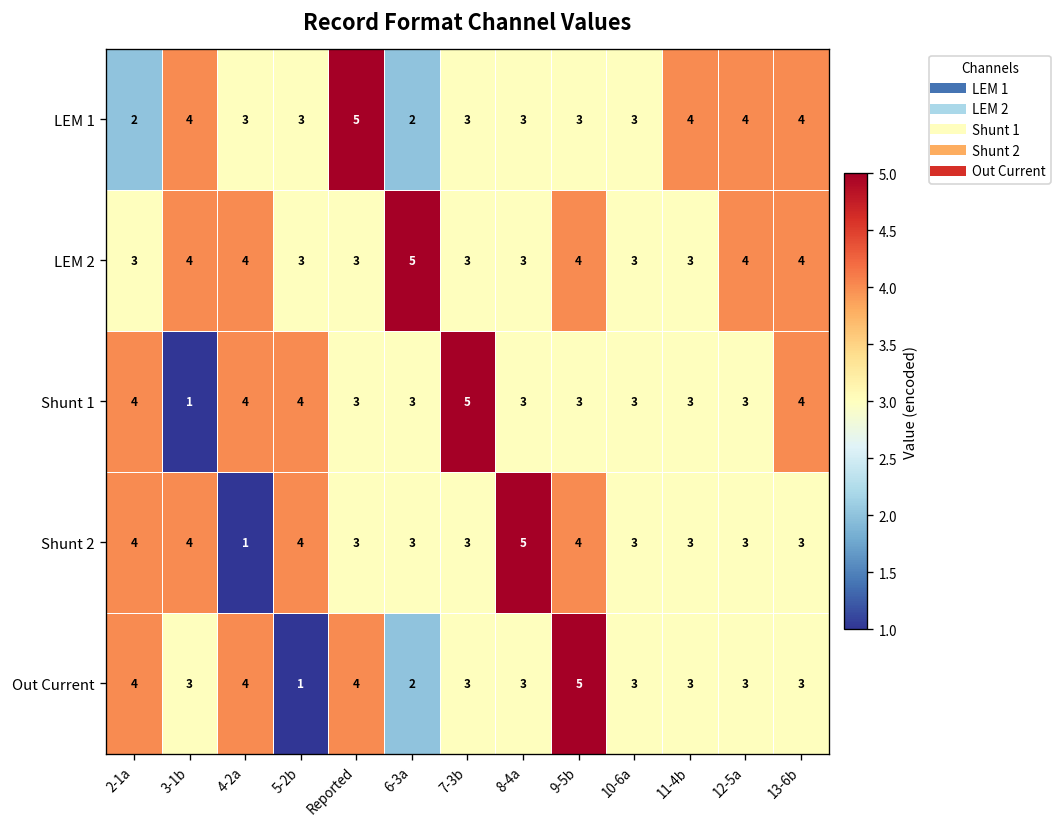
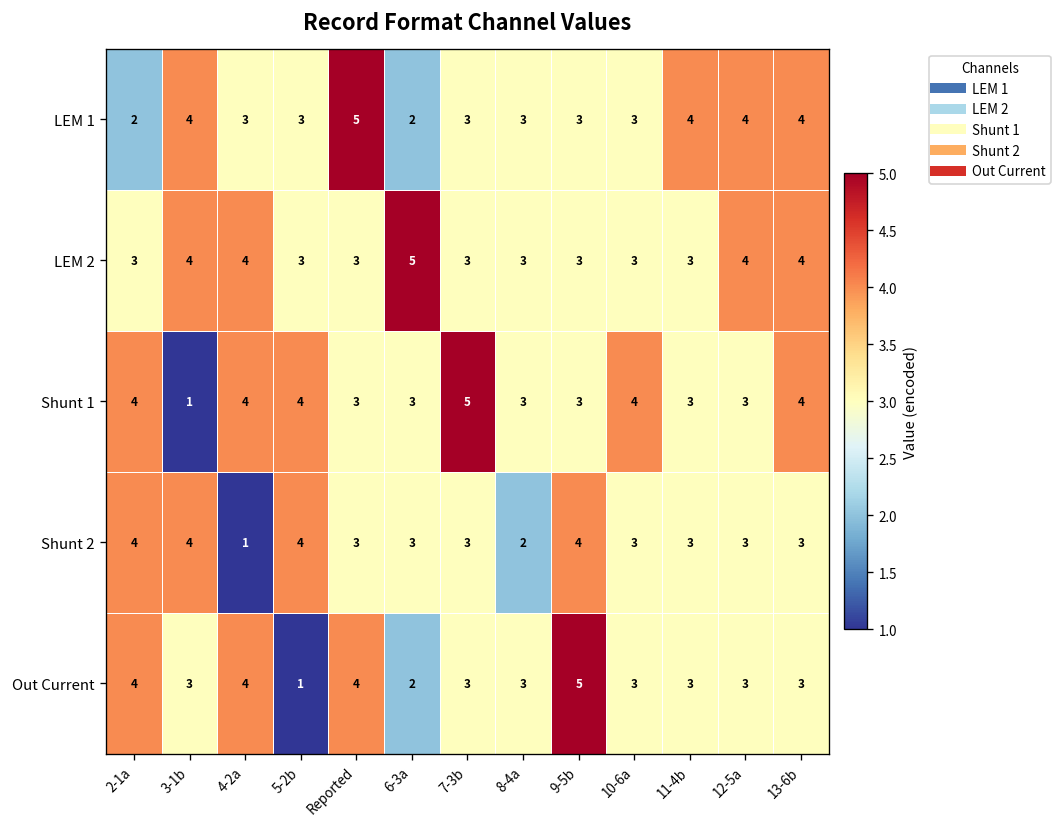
  {
    "LEM 1": {
      "2-1a": 2,
      "3-1b": 4,
      "4-2a": 3,
      "5-2b": 3,
      "Reported": 5,
      "6-3a": 2,
      "7-3b": 3,
      "8-4a": 3,
      "9-5b": 3,
      "10-6a": 3,
      "11-4b": 4,
      "12-5a": 4,
      "13-6b": 4
    },
    "LEM 2": {
      "2-1a": 3,
      "3-1b": 4,
      "4-2a": 4,
      "5-2b": 3,
      "Reported": 3,
      "6-3a": 5,
      "7-3b": 3,
      "8-4a": 3,
-     "9-5b": 4,
+     "9-5b": 3,
      "10-6a": 3,
      "11-4b": 3,
      "12-5a": 4,
      "13-6b": 4
    },
    "Shunt 1": {
      "2-1a": 4,
      "3-1b": 1,
      "4-2a": 4,
      "5-2b": 4,
      "Reported": 3,
      "6-3a": 3,
      "7-3b": 5,
      "8-4a": 3,
      "9-5b": 3,
-     "10-6a": 3,
+     "10-6a": 4,
      "11-4b": 3,
      "12-5a": 3,
      "13-6b": 4
    },
    "Shunt 2": {
      "2-1a": 4,
      "3-1b": 4,
      "4-2a": 1,
      "5-2b": 4,
      "Reported": 3,
      "6-3a": 3,
      "7-3b": 3,
-     "8-4a": 5,
+     "8-4a": 2,
      "9-5b": 4,
      "10-6a": 3,
      "11-4b": 3,
      "12-5a": 3,
      "13-6b": 3
    },
    "Out Current": {
      "2-1a": 4,
      "3-1b": 3,
      "4-2a": 4,
      "5-2b": 1,
      "Reported": 4,
      "6-3a": 2,
      "7-3b": 3,
      "8-4a": 3,
      "9-5b": 5,
      "10-6a": 3,
      "11-4b": 3,
      "12-5a": 3,
      "13-6b": 3
    }
  }
